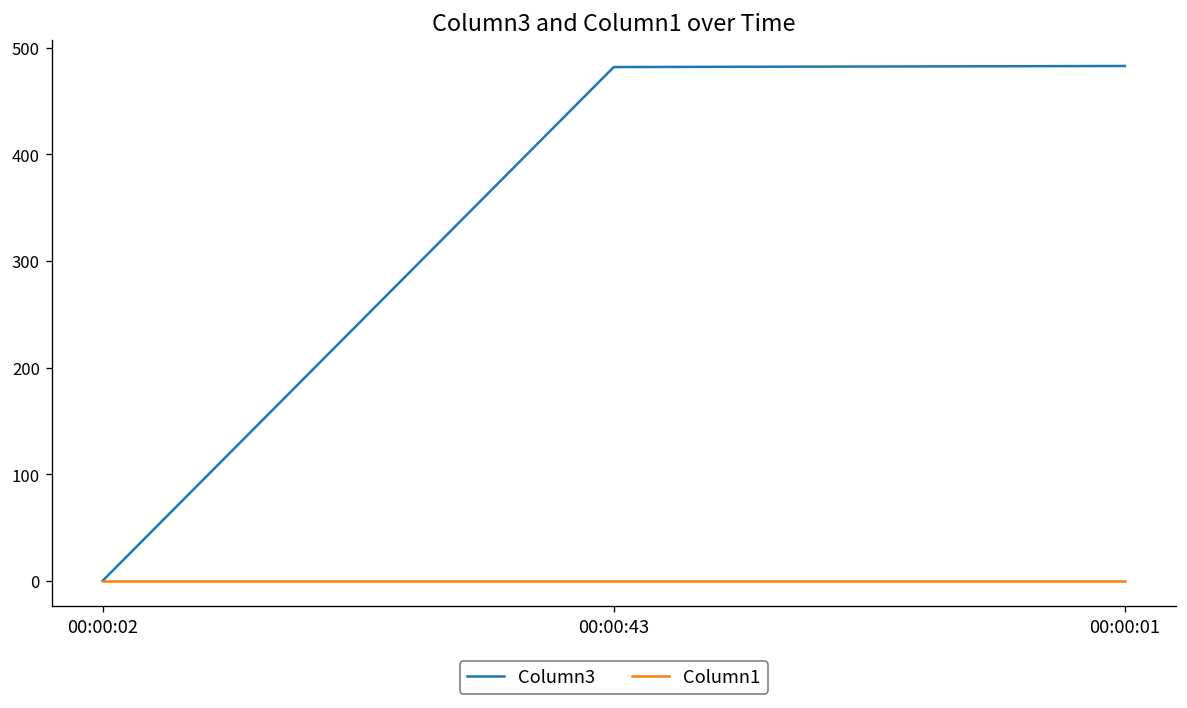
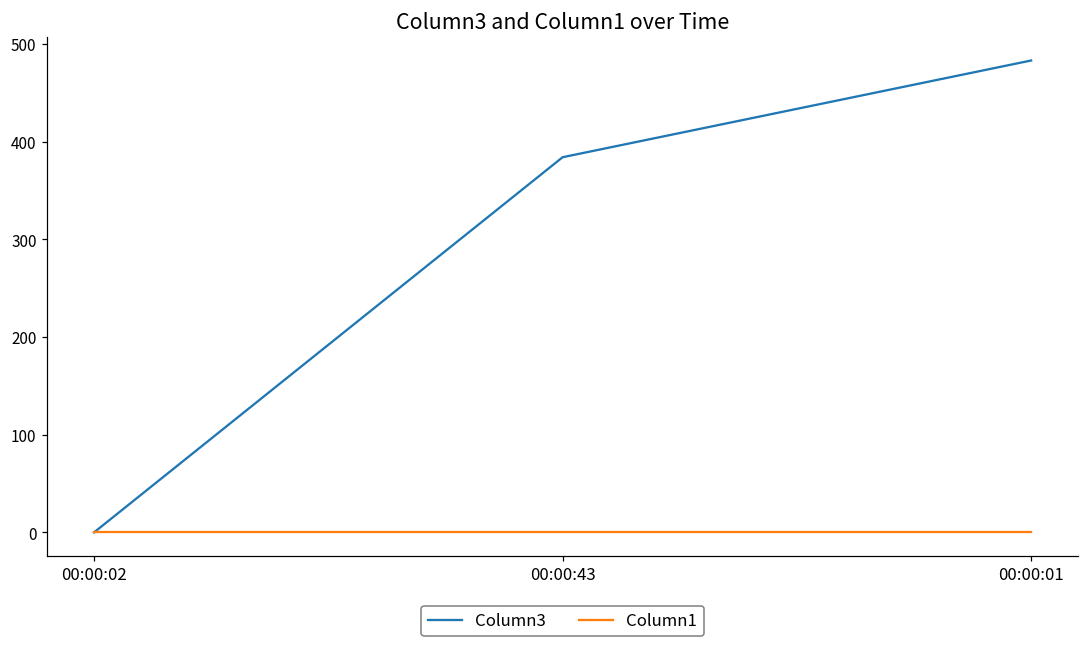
  {
    "Column3": {
-     "00:00:43": 480,
+     "00:00:43": 380,
      "00:00:01": 480
    },
    "Column1": {
      "00:00:43": 0,
      "00:00:01": 0
    }
  }
